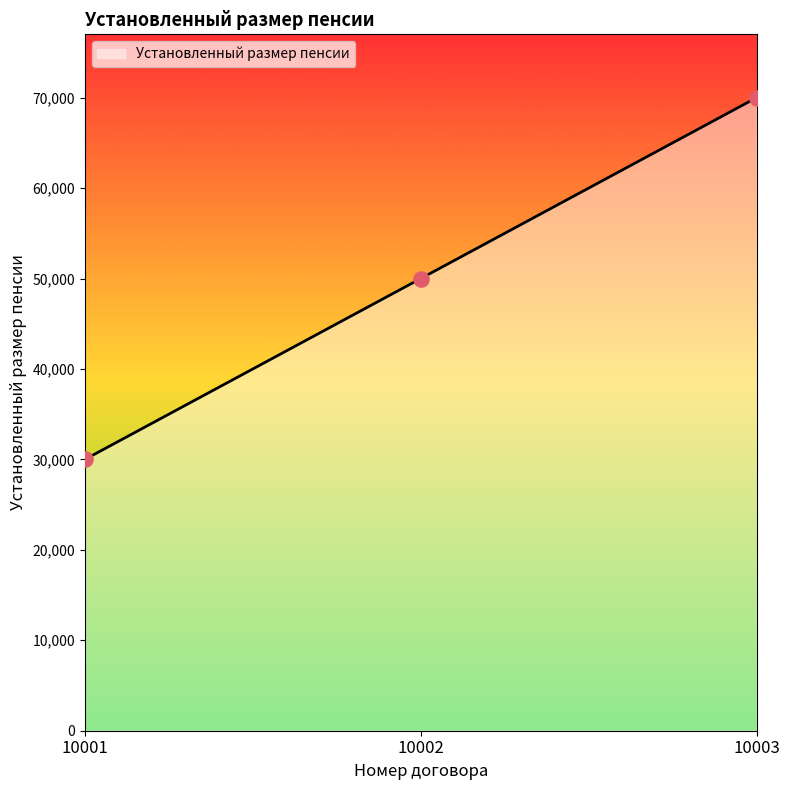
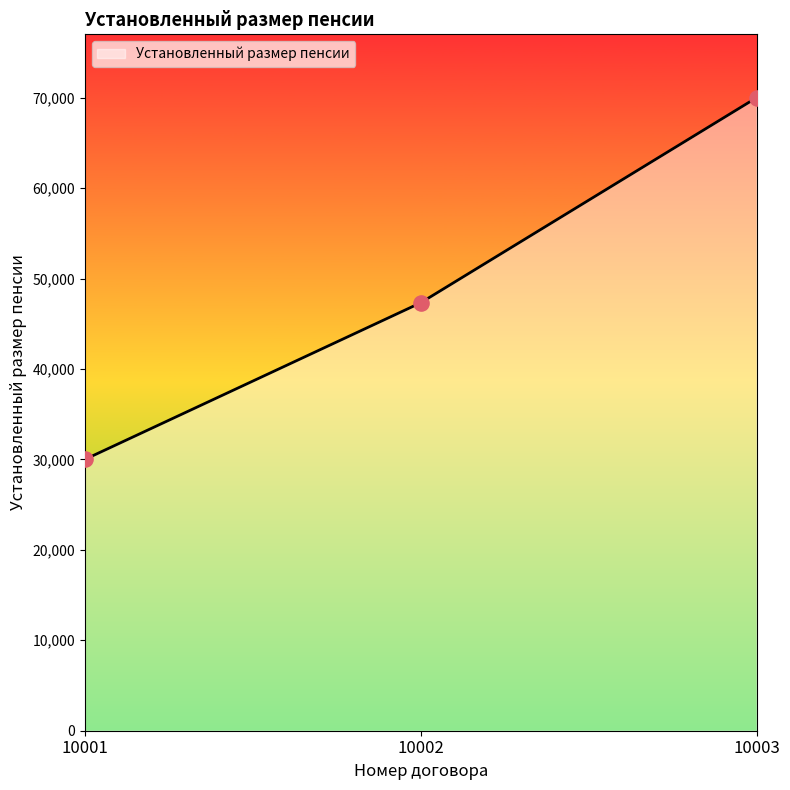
  {
    "10001": "30,000",
-   "10002": "50,000",
+   "10002": "47,000",
    "10003": "70,000"
  }
